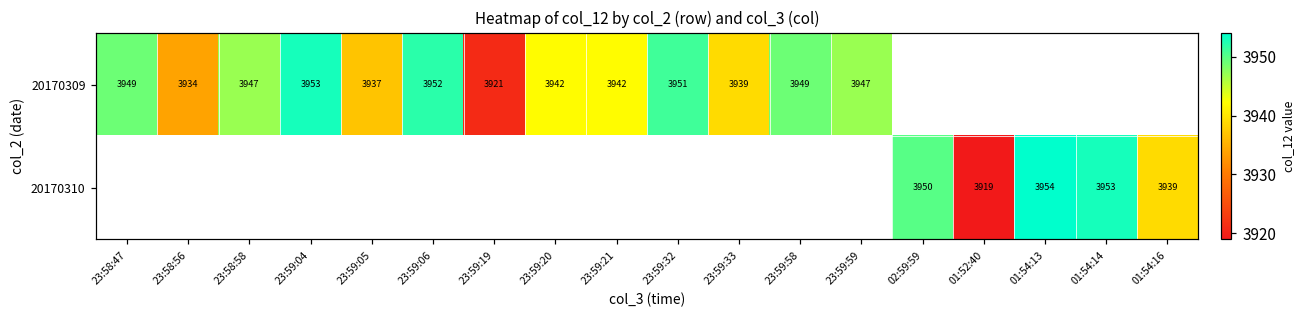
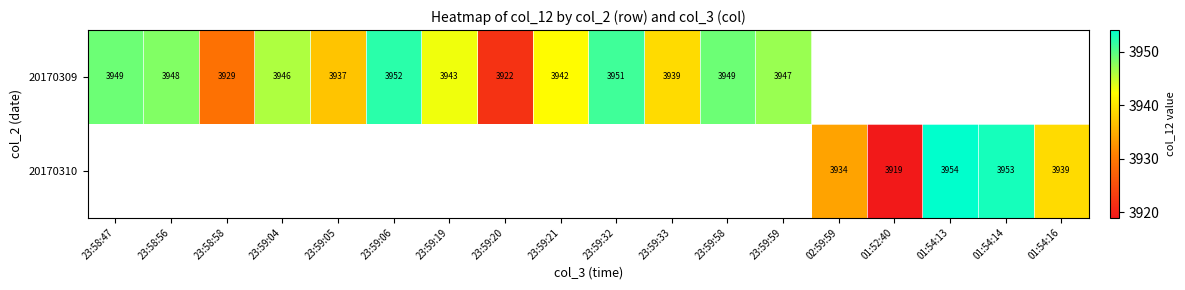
  {
    "20170309": {
      "23:58:47": 3949,
-     "23:58:56": 3934,
-     "23:58:58": 3947,
-     "23:59:04": 3953,
+     "23:58:56": 3948,
+     "23:58:58": 3929,
+     "23:59:04": 3946,
      "23:59:05": 3937,
      "23:59:06": 3952,
-     "23:59:19": 3921,
-     "23:59:20": 3942,
+     "23:59:19": 3943,
+     "23:59:20": 3922,
      "23:59:21": 3942,
      "23:59:32": 3951,
      "23:59:33": 3939,
      "23:59:58": 3949,
      "23:59:59": 3947
    },
    "20170310": {
-     "02:59:59": 3950,
+     "02:59:59": 3934,
      "01:52:40": 3919,
      "01:54:13": 3954,
      "01:54:14": 3953,
      "01:54:16": 3939
    }
  }
